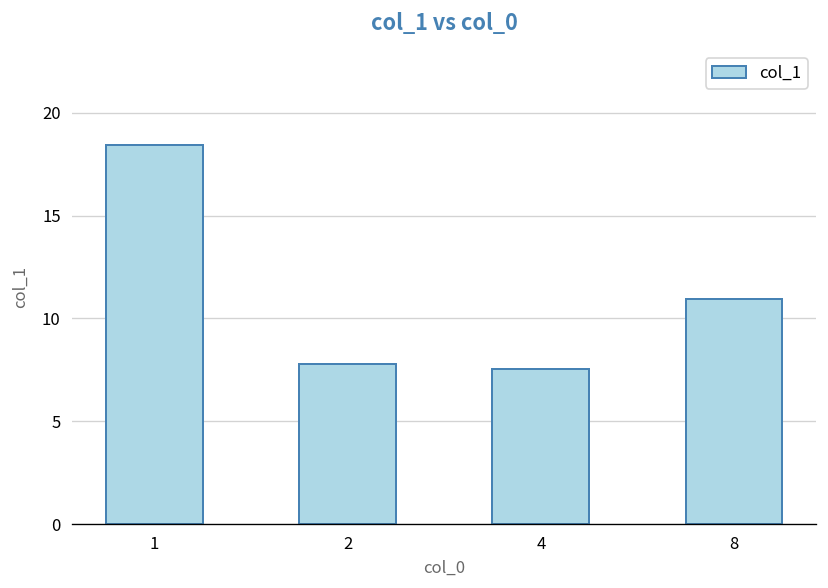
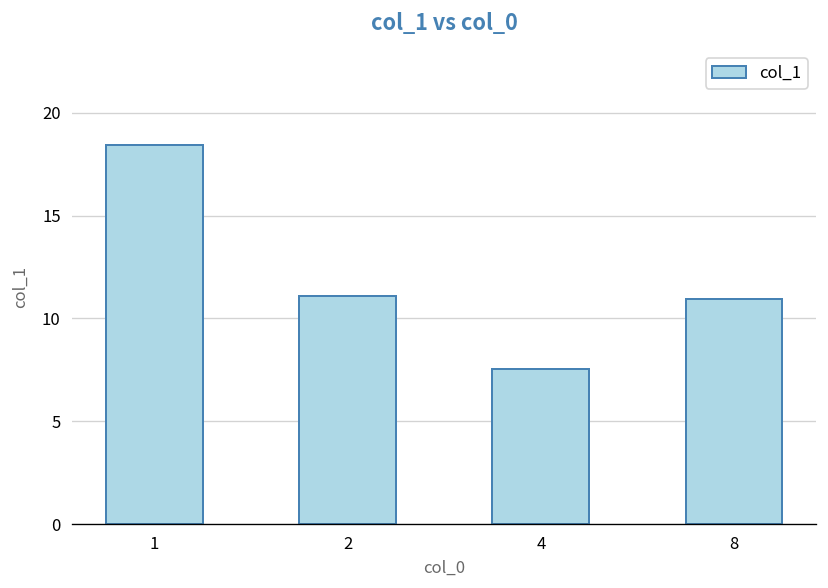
  {
    "1": 18.4,
-   "2": 7.8,
+   "2": 11.1,
    "4": 7.6,
    "8": 10.9
  }
